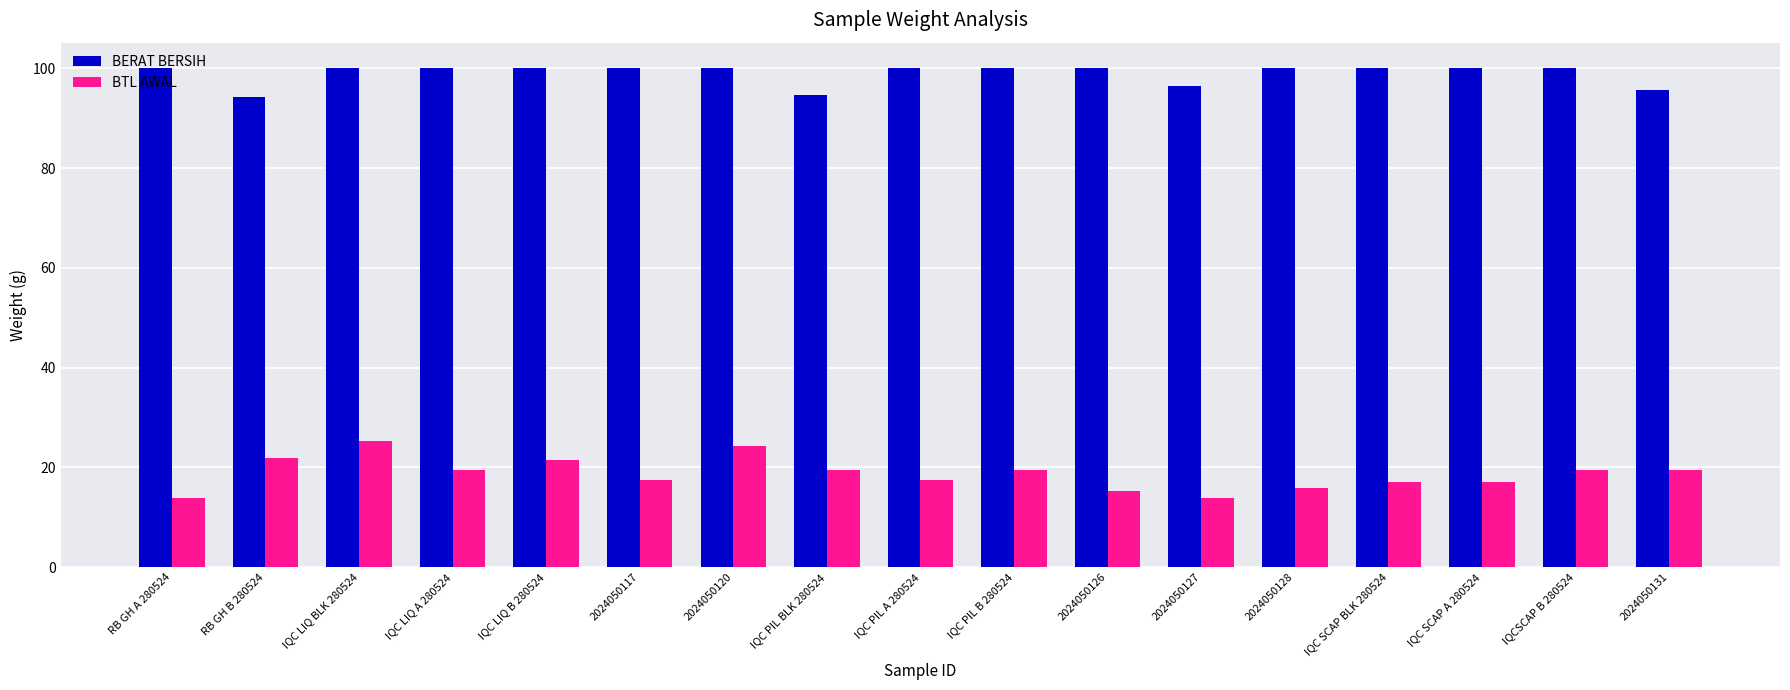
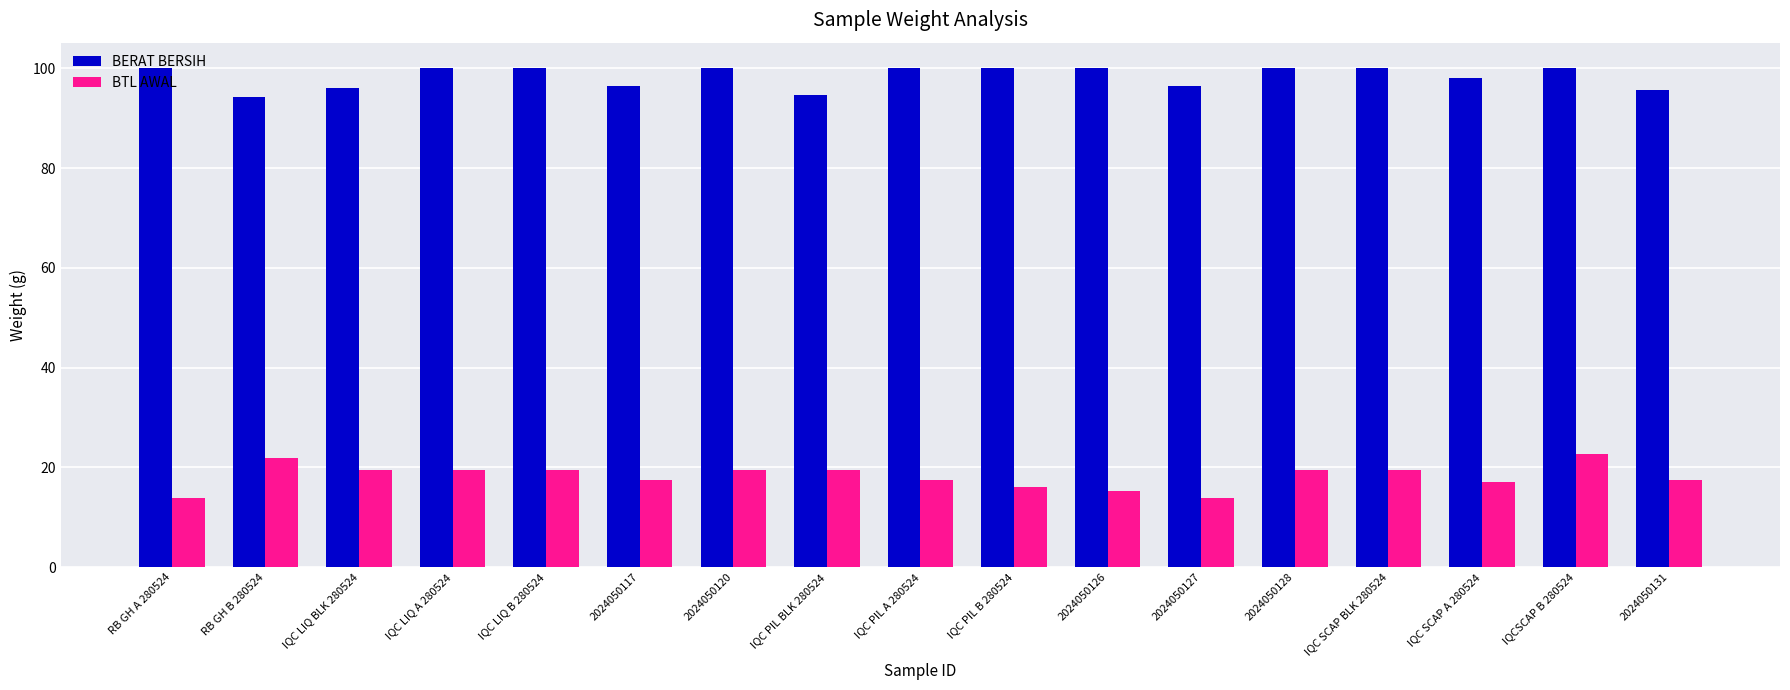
  {
    "BERAT BERSIH": {
      "RB GH A 280524": 100,
      "RB GH B 280524": 94,
-     "IQC LIQ BLK 280524": 100,
+     "IQC LIQ BLK 280524": 96,
      "IQC LIQ A 280524": 100,
      "IQC LIQ B 280524": 100,
-     "2024050117": 100,
+     "2024050117": 96,
      "2024050120": 100,
      "IQC PIL BLK 280524": 95,
      "IQC PIL A 280524": 100,
      "IQC PIL B 280524": 100,
      "2024050126": 100,
      "2024050127": 96,
      "2024050128": 100,
      "IQC SCAP BLK 280524": 100,
-     "IQC SCAP A 280524": 100,
+     "IQC SCAP A 280524": 98,
      "IQCSCAP B 280524": 100,
      "2024050131": 96
    },
    "BTL AWAL": {
      "RB GH A 280524": 14,
      "RB GH B 280524": 22,
-     "IQC LIQ BLK 280524": 25,
+     "IQC LIQ BLK 280524": 19,
      "IQC LIQ A 280524": 19,
-     "IQC LIQ B 280524": 21,
+     "IQC LIQ B 280524": 19,
      "2024050117": 18,
-     "2024050120": 24,
+     "2024050120": 19,
      "IQC PIL BLK 280524": 19,
      "IQC PIL A 280524": 17,
-     "IQC PIL B 280524": 19,
+     "IQC PIL B 280524": 16,
      "2024050126": 15,
      "2024050127": 14,
-     "2024050128": 16,
-     "IQC SCAP BLK 280524": 17,
+     "2024050128": 19,
+     "IQC SCAP BLK 280524": 19,
      "IQC SCAP A 280524": 17,
-     "IQCSCAP B 280524": 19,
-     "2024050131": 19
+     "IQCSCAP B 280524": 23,
+     "2024050131": 17
    }
  }
